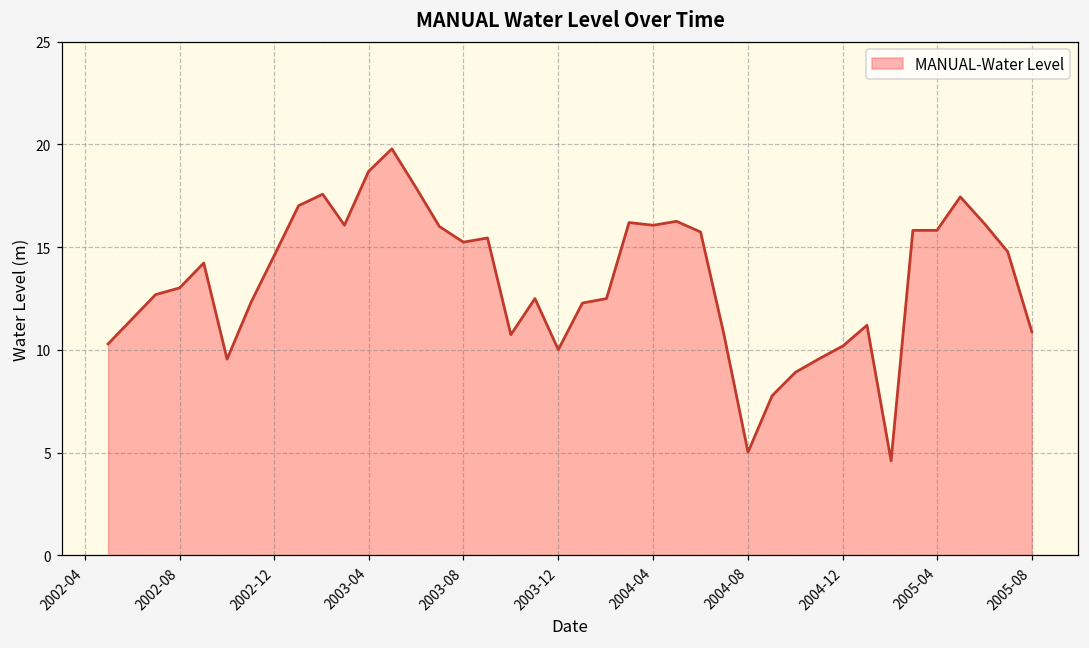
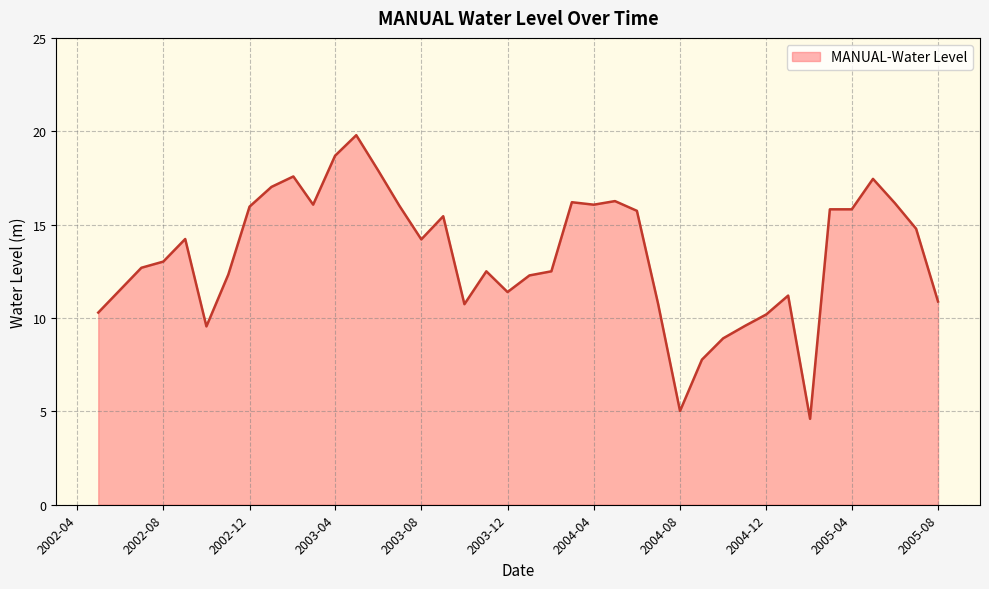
  {
    "2002-08": 13.0,
-   "2002-12": 14.6,
+   "2002-12": 16.0,
    "2003-04": 18.7,
-   "2003-08": 15.2,
-   "2003-12": 10.0,
+   "2003-08": 14.2,
+   "2003-12": 11.4,
    "2004-04": 16.1,
    "2004-08": 5.0,
    "2004-12": 10.2,
    "2005-04": 15.8,
    "2005-08": 10.9
  }
